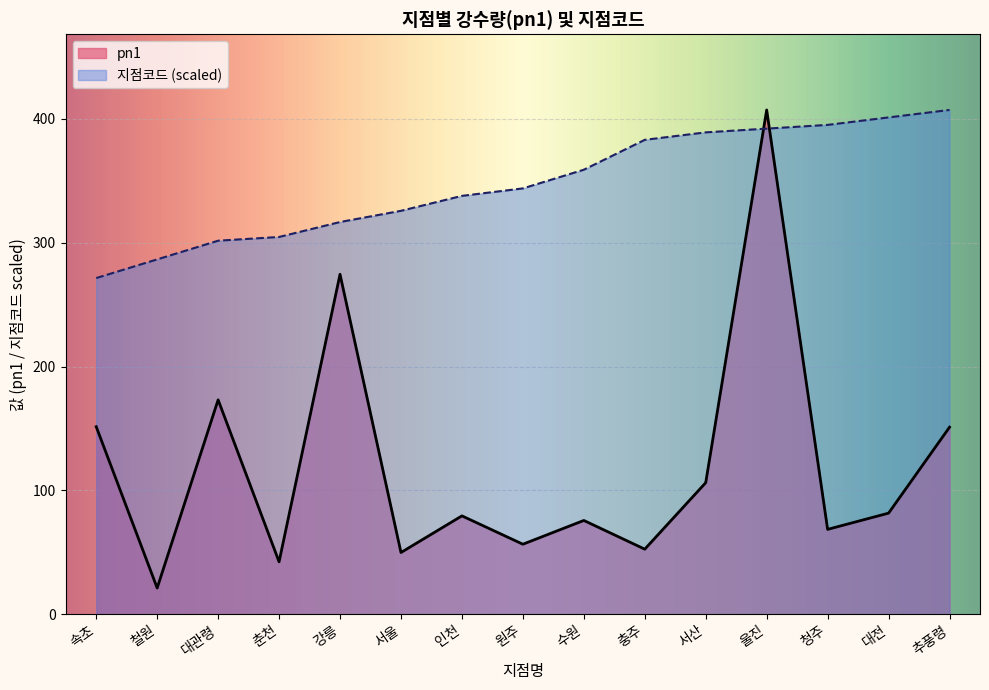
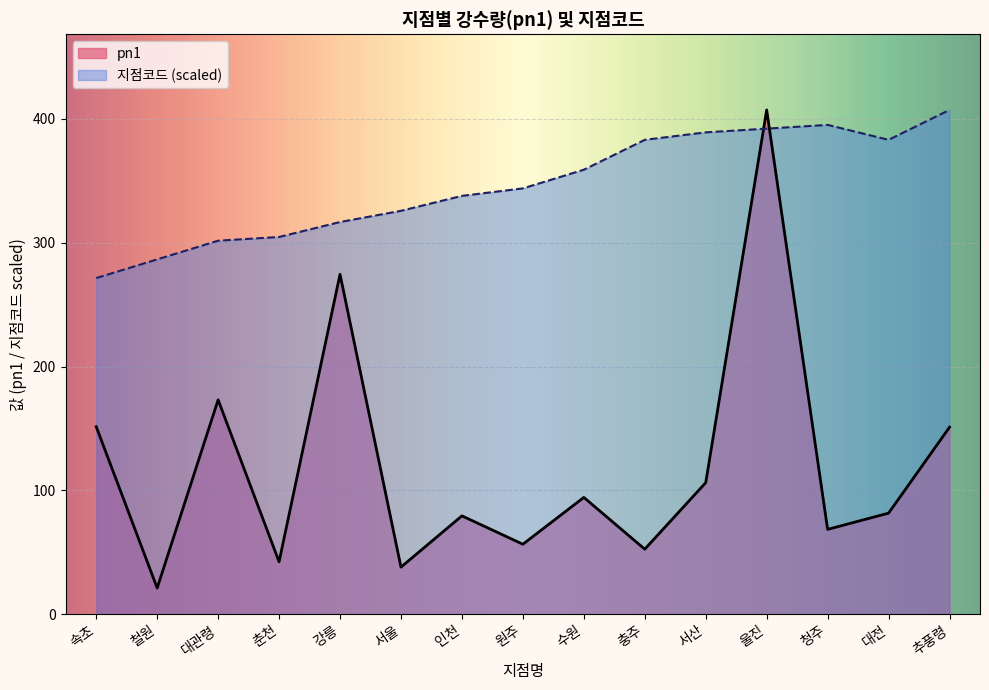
  {
    "pn1": {
      "속초": 152,
      "철원": 21,
      "대관령": 173,
      "춘천": 42,
      "강릉": 275,
-     "서울": 50,
+     "서울": 38,
      "인천": 80,
      "원주": 57,
-     "수원": 76,
+     "수원": 94,
      "충주": 53,
      "서산": 106,
      "울진": 407,
      "청주": 69,
      "대전": 82,
      "추풍령": 151
    },
    "지점코드 (scaled)": {
      "속초": 272,
      "철원": 287,
      "대관령": 302,
      "춘천": 305,
      "강릉": 317,
      "서울": 326,
      "인천": 338,
      "원주": 344,
      "수원": 359,
      "충주": 383,
      "서산": 389,
      "울진": 392,
      "청주": 395,
-     "대전": 401,
+     "대전": 383,
      "추풍령": 407
    }
  }
